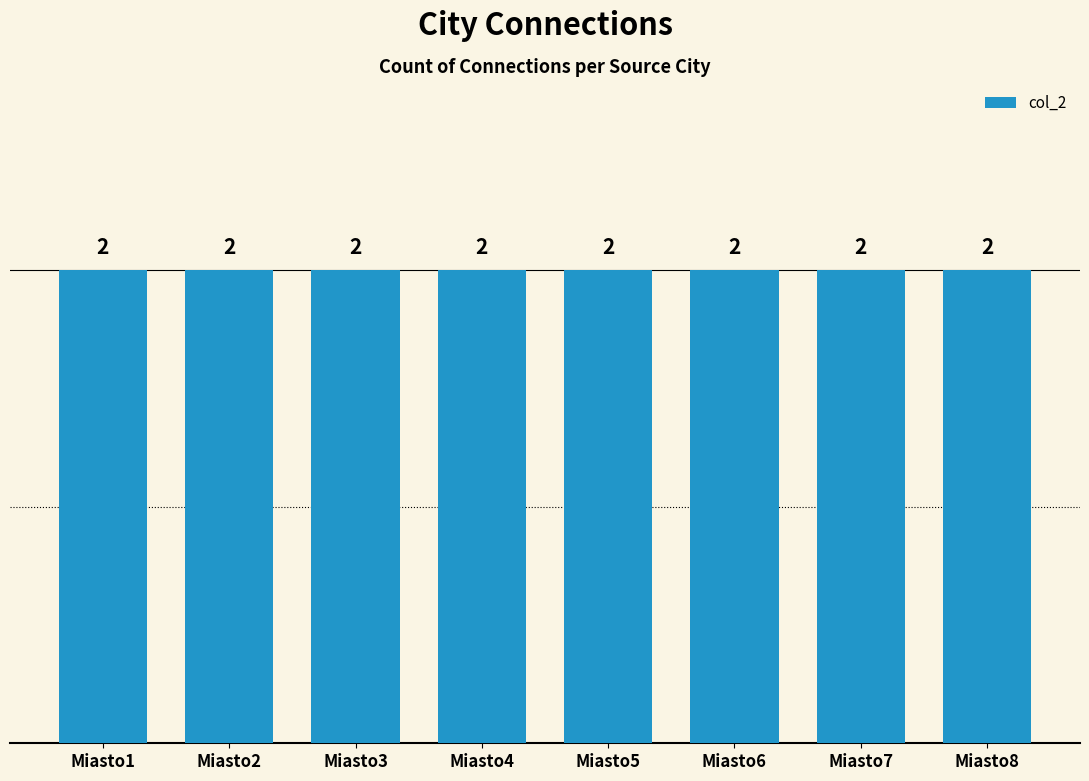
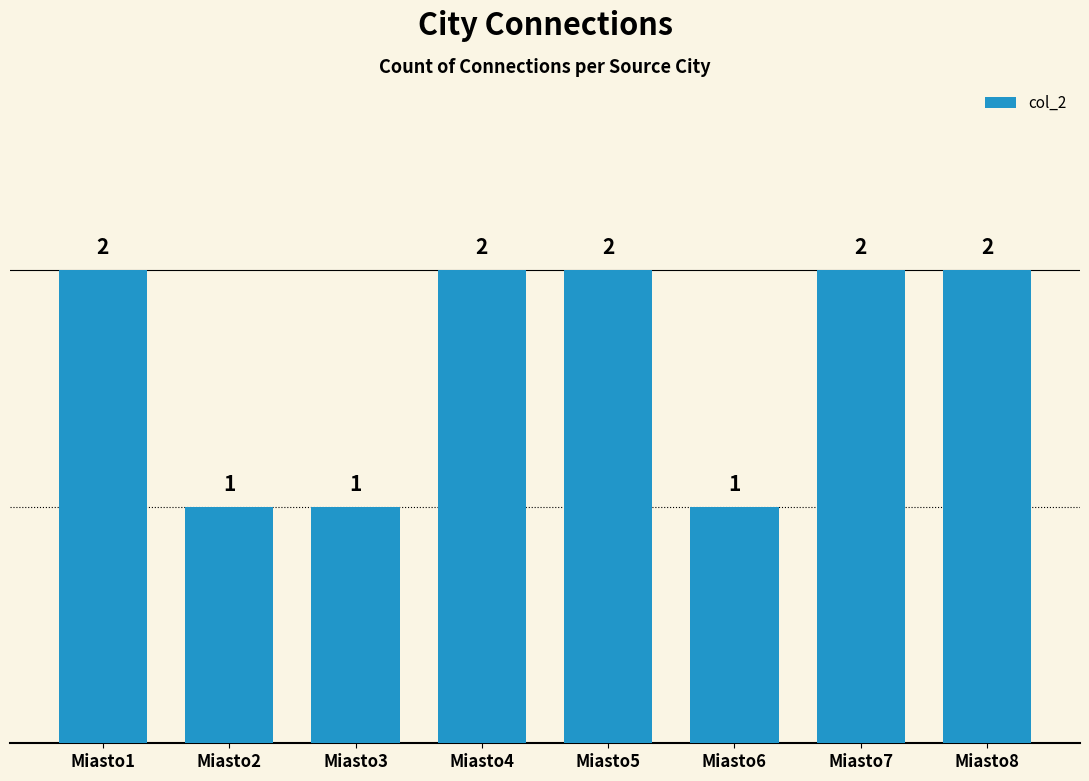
  {
    "Miasto1": 2,
-   "Miasto2": 2,
-   "Miasto3": 2,
+   "Miasto2": 1,
+   "Miasto3": 1,
    "Miasto4": 2,
    "Miasto5": 2,
-   "Miasto6": 2,
+   "Miasto6": 1,
    "Miasto7": 2,
    "Miasto8": 2
  }
